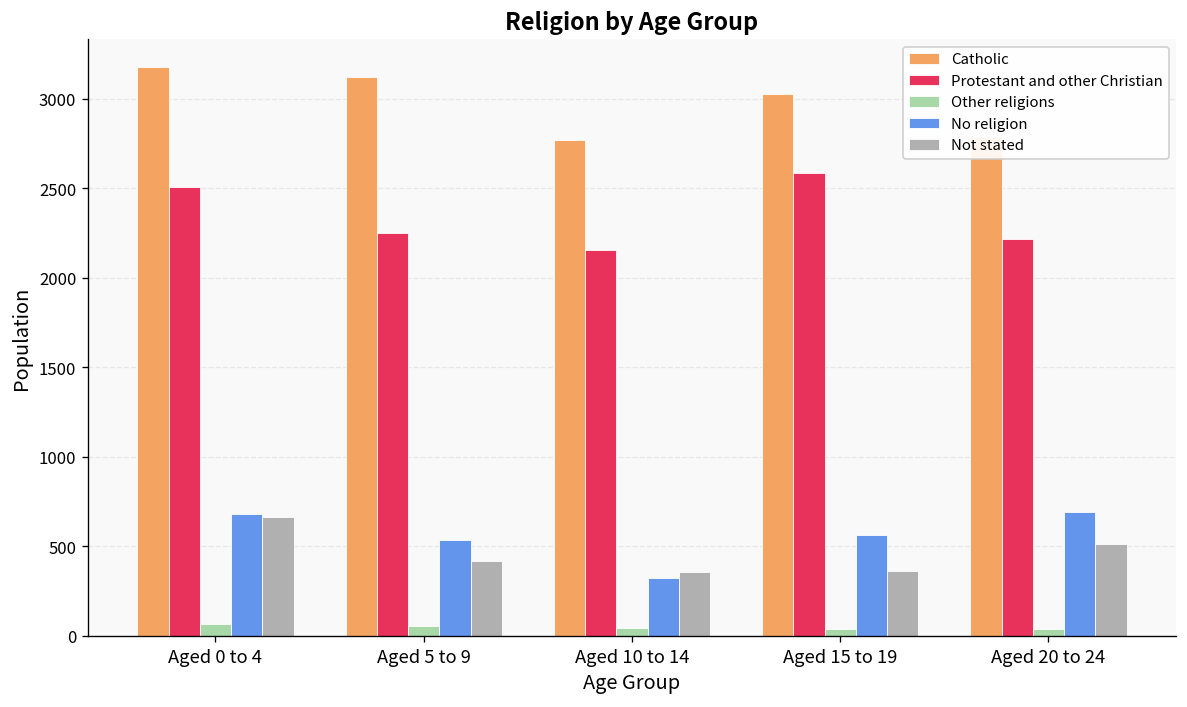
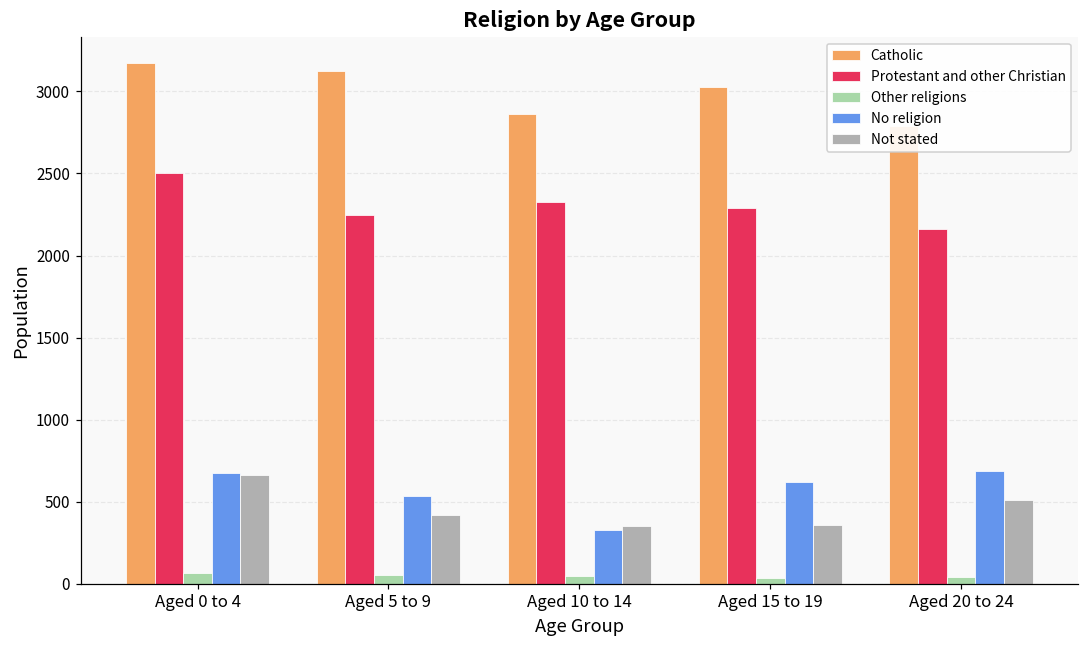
  {
    "Catholic": {
      "Aged 0 to 4": 3180,
      "Aged 5 to 9": 3120,
-     "Aged 10 to 14": 2770,
+     "Aged 10 to 14": 2860,
      "Aged 15 to 19": 3030
    },
    "Protestant and other Christian": {
      "Aged 0 to 4": 2510,
      "Aged 5 to 9": 2250,
-     "Aged 10 to 14": 2160,
-     "Aged 15 to 19": 2590,
-     "Aged 20 to 24": 2220
+     "Aged 10 to 14": 2330,
+     "Aged 15 to 19": 2290,
+     "Aged 20 to 24": 2160
    },
    "No religion": {
      "Aged 0 to 4": 680,
      "Aged 5 to 9": 530,
      "Aged 10 to 14": 330,
-     "Aged 15 to 19": 560,
+     "Aged 15 to 19": 620,
      "Aged 20 to 24": 690
    }
  }
